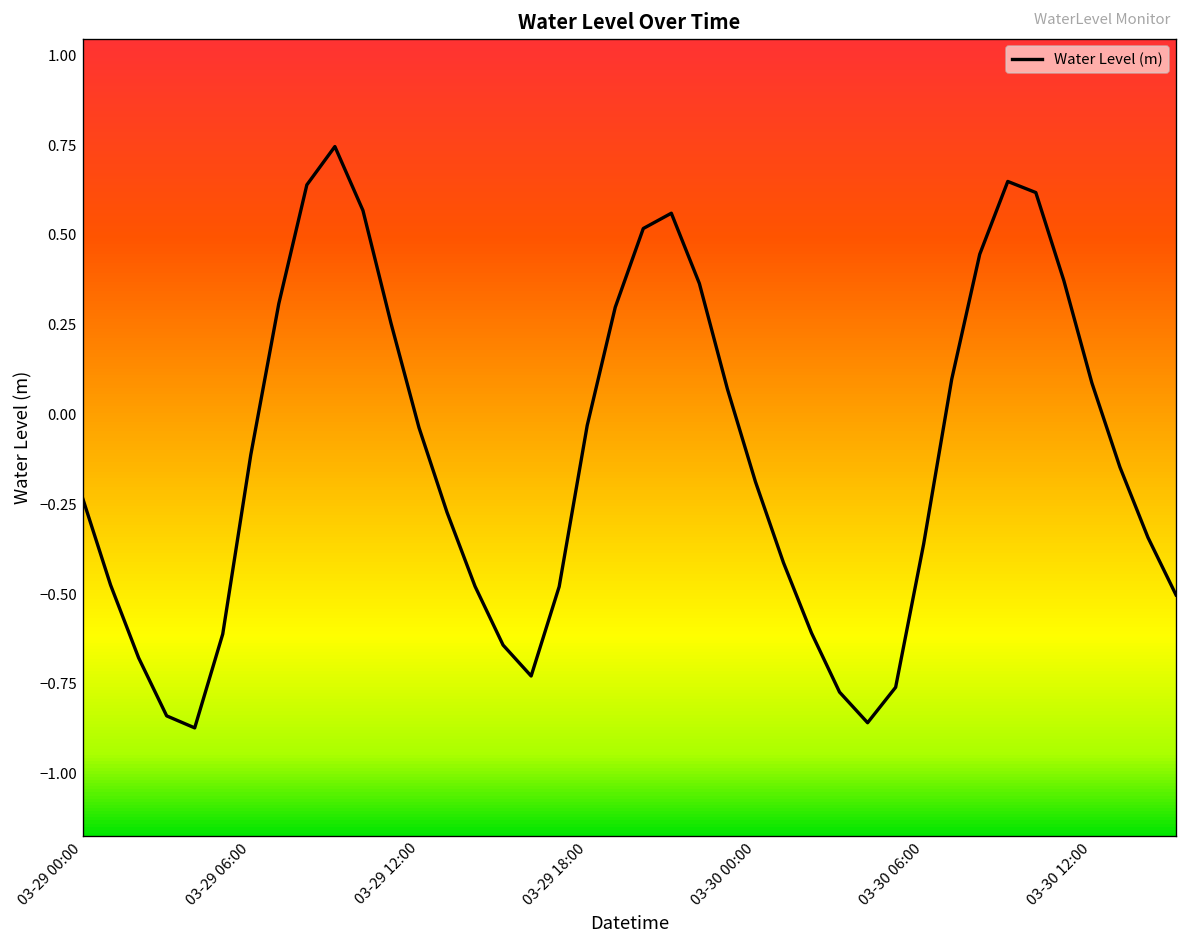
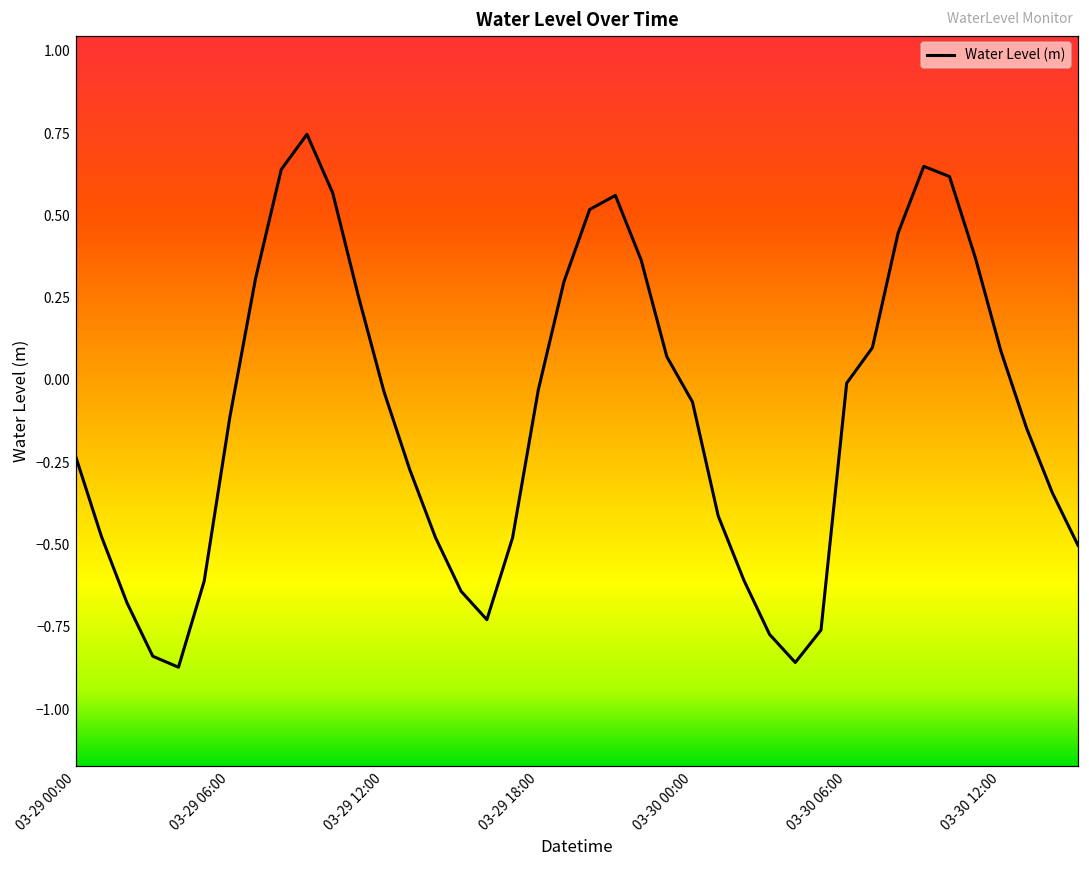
  {
    "03-29 00:00": -0.23,
    "03-29 06:00": -0.11,
    "03-29 12:00": -0.04,
    "03-29 18:00": -0.03,
-   "03-30 00:00": -0.19,
-   "03-30 06:00": -0.36,
+   "03-30 00:00": -0.07,
+   "03-30 06:00": -0.01,
    "03-30 12:00": 0.09
  }
